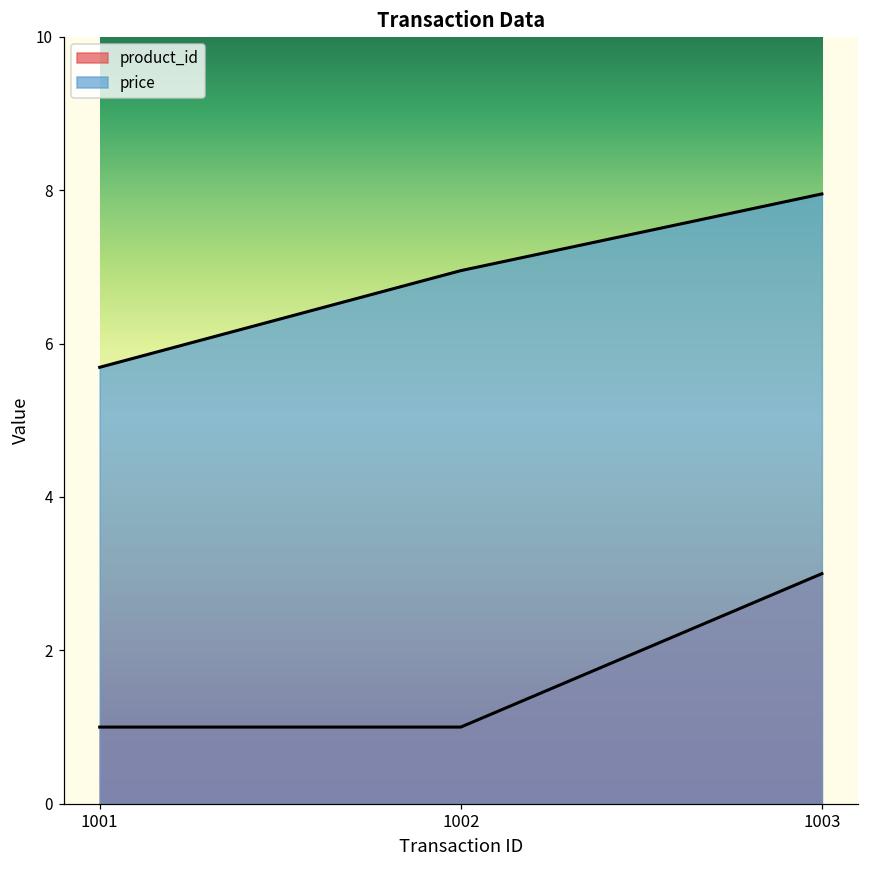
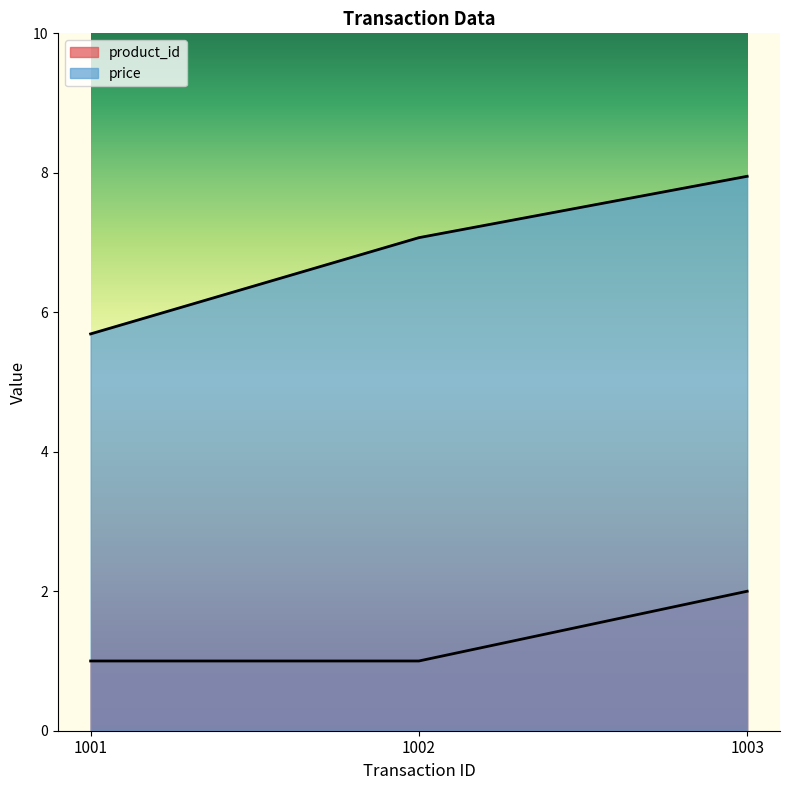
  {
    "product_id": {
      "1001": 1,
      "1002": 1,
-     "1003": 3
+     "1003": 2
    },
    "price": {
      "1001": 5.7,
-     "1002": 7.0,
+     "1002": 7.1,
      "1003": 8.0
    }
  }
